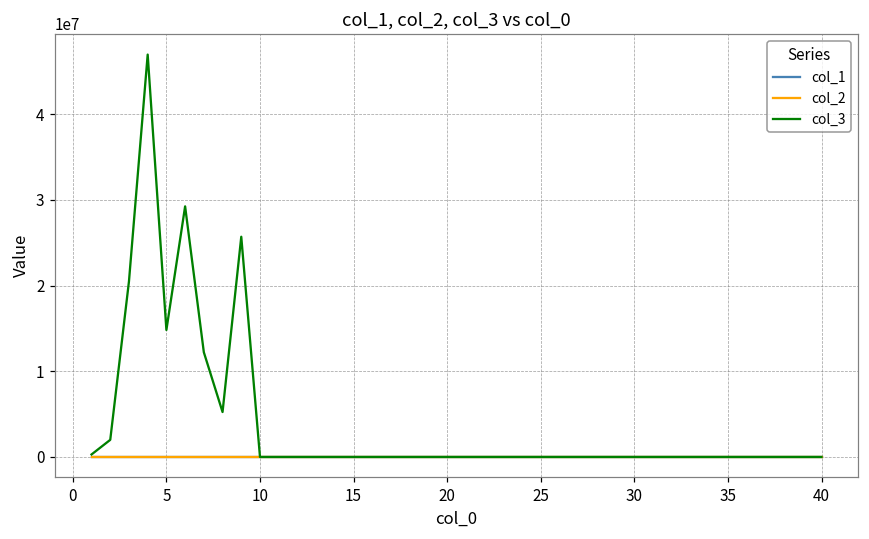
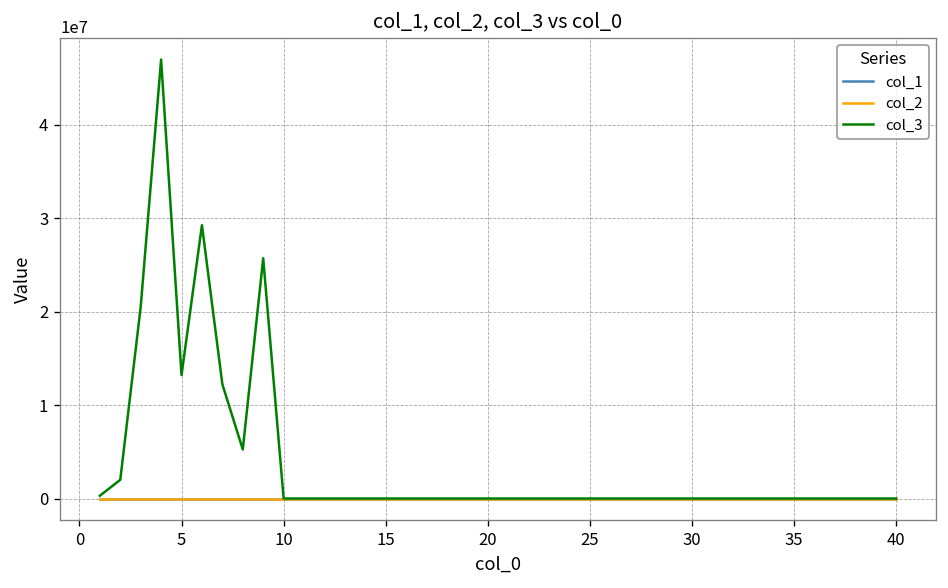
  {
    "col_2": {
      "5": 0
    },
    "col_3": {
-     "5": 15000000
+     "5": 13000000
    }
  }
